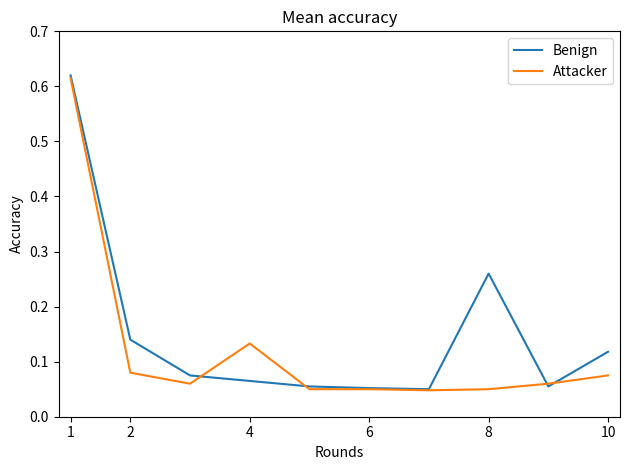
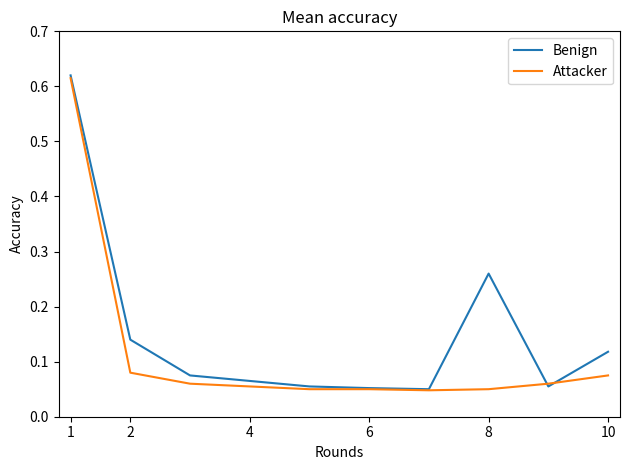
  {
    "Benign": {
      "1": 0.62,
      "2": 0.14,
      "4": 0.07,
      "8": 0.26,
      "10": 0.12
    },
    "Attacker": {
      "1": 0.62,
      "2": 0.08,
-     "4": 0.13,
+     "4": 0.06,
      "8": 0.05,
      "10": 0.08
    }
  }
